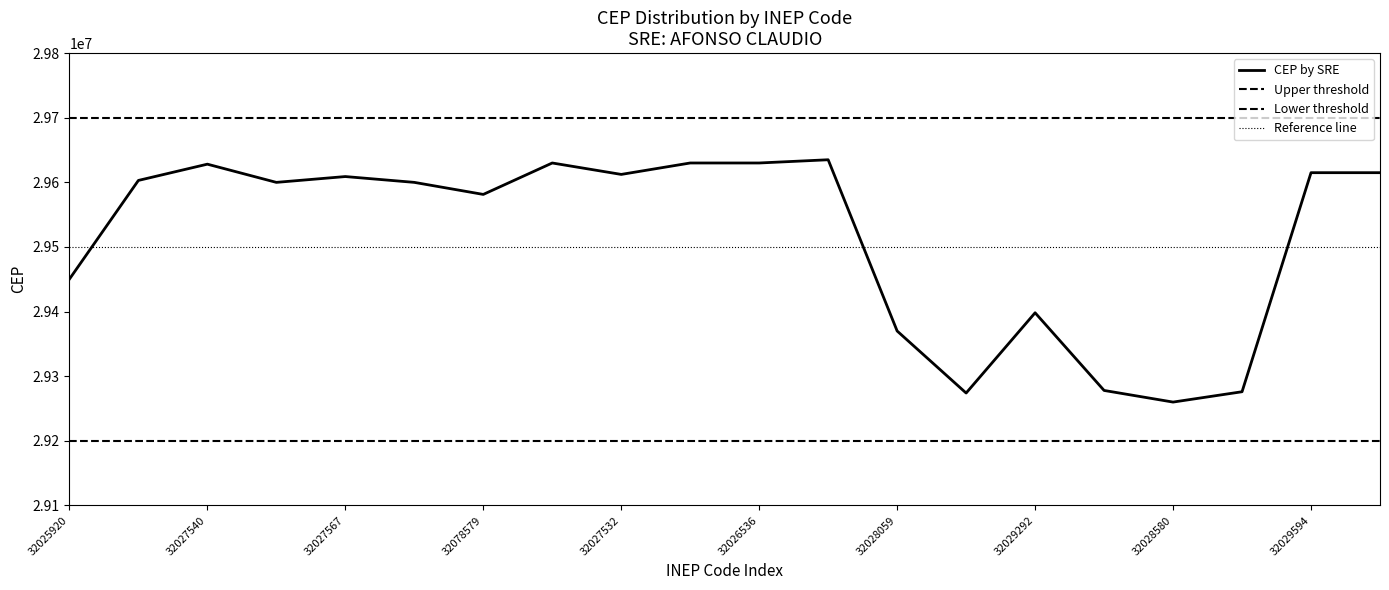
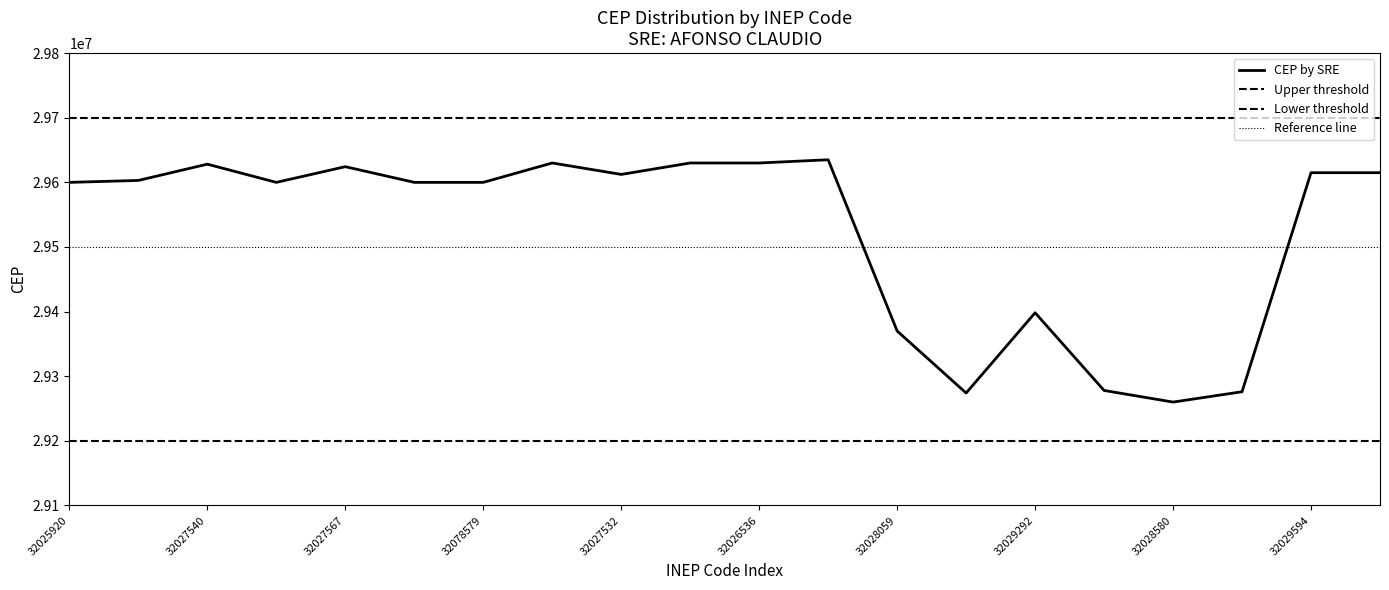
  {
-   "32025920": 29450000,
+   "32025920": 29600000,
    "32027540": 29630000,
-   "32027567": 29610000,
-   "32078579": 29580000,
+   "32027567": 29620000,
+   "32078579": 29600000,
    "32027532": 29610000,
    "32026536": 29630000,
    "32028059": 29370000,
    "32029292": 29400000,
    "32028580": 29260000,
    "32029594": 29620000
  }
